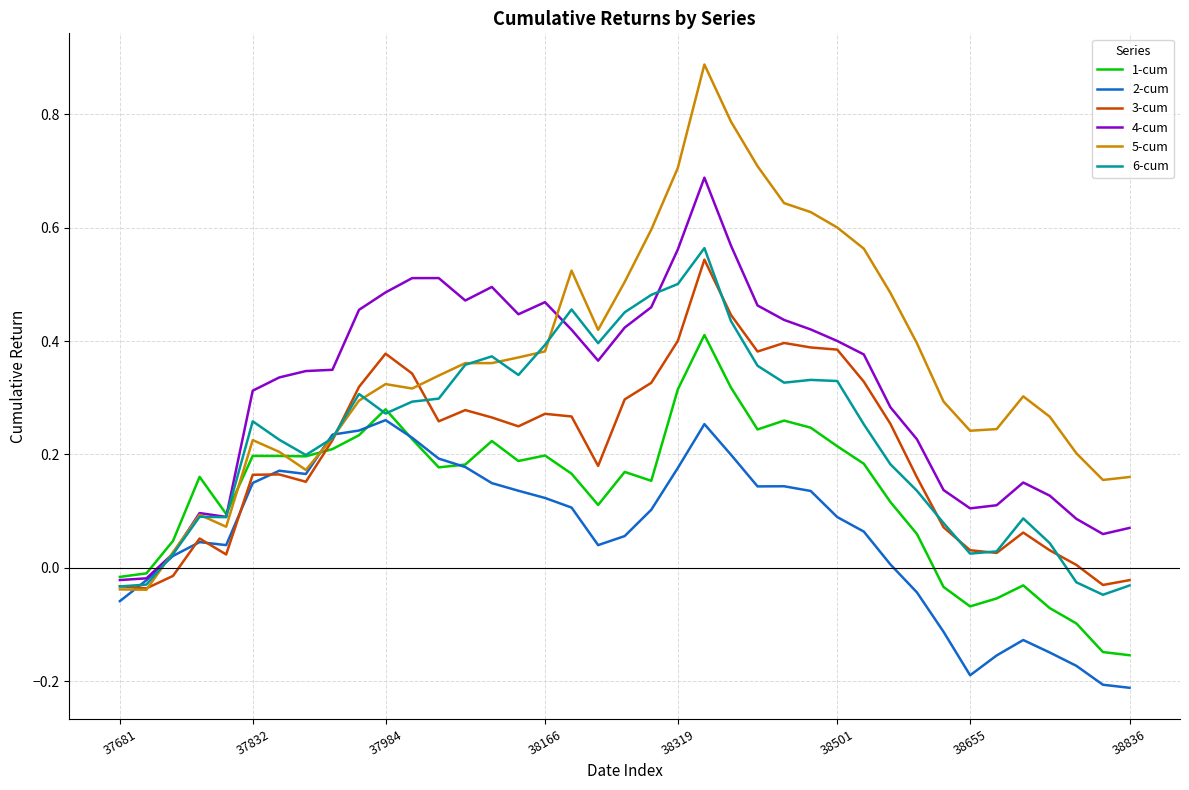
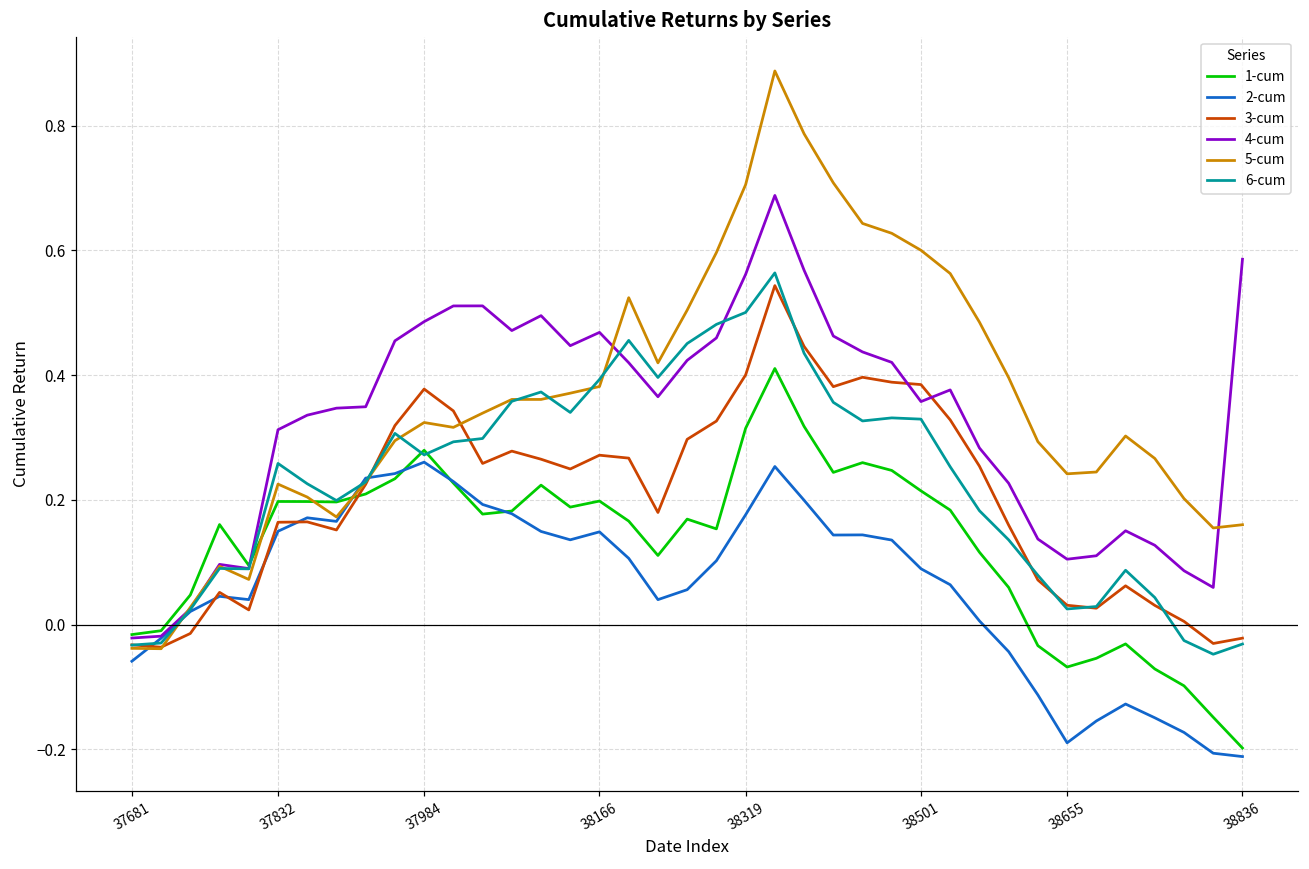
  {
    "1-cum": {
      "37681": -0.02,
      "37832": 0.20,
      "37984": 0.28,
      "38166": 0.20,
      "38319": 0.31,
      "38501": 0.21,
      "38655": -0.07,
-     "38836": -0.15
+     "38836": -0.20
    },
    "2-cum": {
      "37681": -0.06,
      "37832": 0.15,
      "37984": 0.26,
-     "38166": 0.12,
+     "38166": 0.15,
      "38319": 0.18,
      "38501": 0.09,
      "38655": -0.19,
      "38836": -0.21
    },
    "3-cum": {
      "37832": 0.16,
      "37984": 0.38,
      "38166": 0.27,
      "38319": 0.40,
      "38501": 0.38,
      "38655": 0.03,
      "38836": -0.02
    },
    "4-cum": {
      "37681": -0.02,
      "37832": 0.31,
      "37984": 0.49,
      "38166": 0.47,
      "38319": 0.56,
-     "38501": 0.40,
+     "38501": 0.36,
      "38655": 0.10,
-     "38836": 0.07
+     "38836": 0.59
    },
    "5-cum": {
      "37681": -0.04,
      "37832": 0.23,
      "37984": 0.32,
      "38166": 0.38,
      "38319": 0.71,
      "38501": 0.60,
      "38655": 0.24,
      "38836": 0.16
    },
    "6-cum": {
      "37832": 0.26,
      "37984": 0.27,
      "38166": 0.39,
      "38319": 0.50,
      "38501": 0.33,
      "38655": 0.03,
      "38836": -0.03
    }
  }
